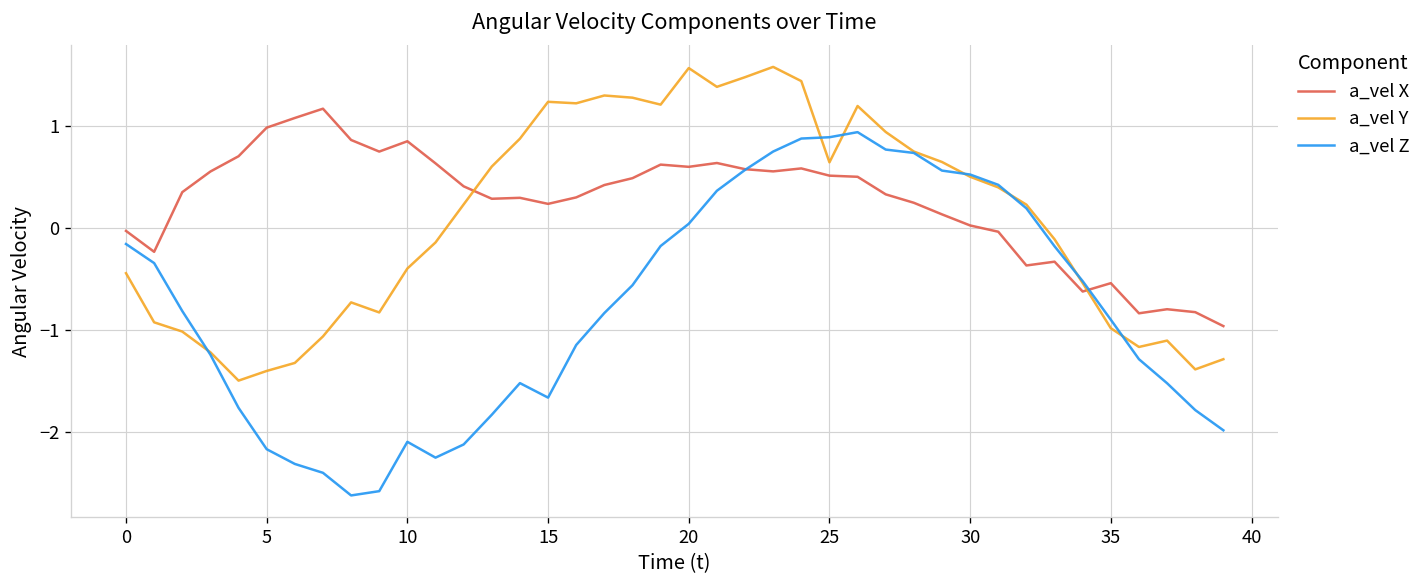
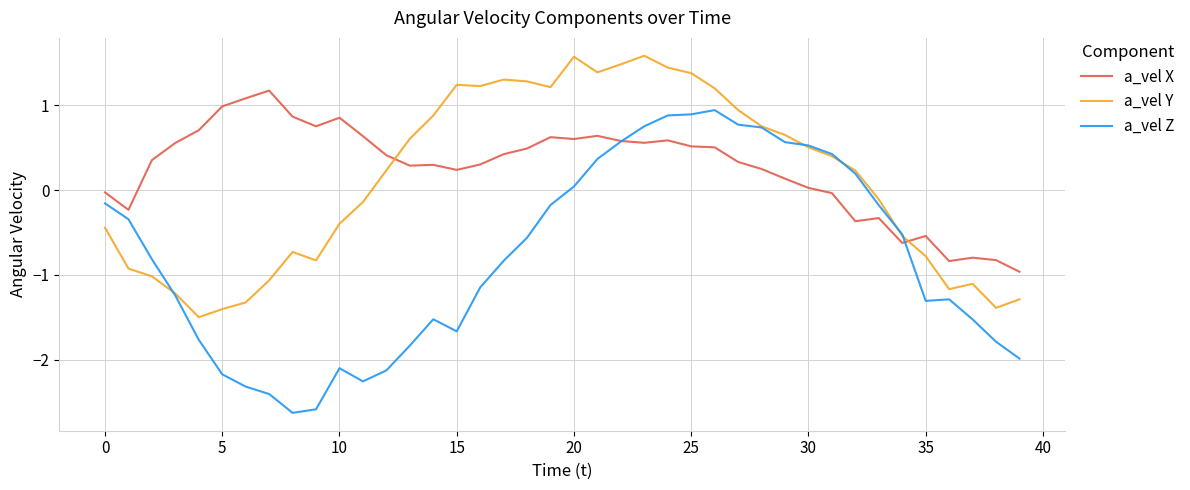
  {
    "a_vel X": {
      "0": 0.0,
      "5": 1.0,
      "10": 0.9,
      "15": 0.2,
      "20": 0.6,
      "25": 0.5,
      "30": 0.0,
      "35": -0.5
    },
    "a_vel Y": {
      "0": -0.4,
      "5": -1.4,
      "10": -0.4,
      "15": 1.2,
      "20": 1.6,
-     "25": 0.6,
-     "35": -1.0
+     "25": 1.4,
+     "35": -0.8
    },
    "a_vel Z": {
      "0": -0.2,
      "5": -2.2,
      "10": -2.1,
      "15": -1.7,
      "20": 0.0,
      "25": 0.9,
-     "35": -0.9
+     "35": -1.3
    }
  }
